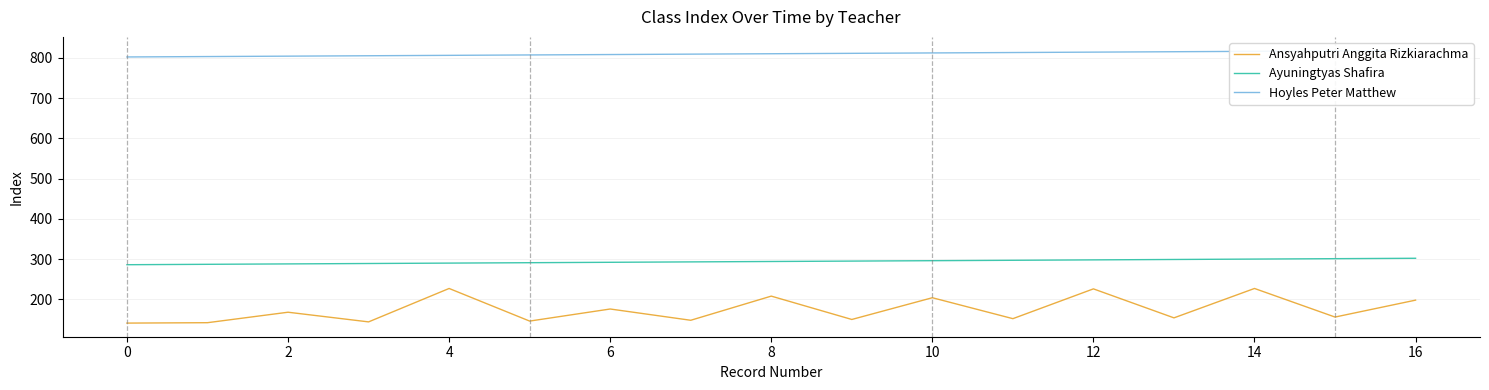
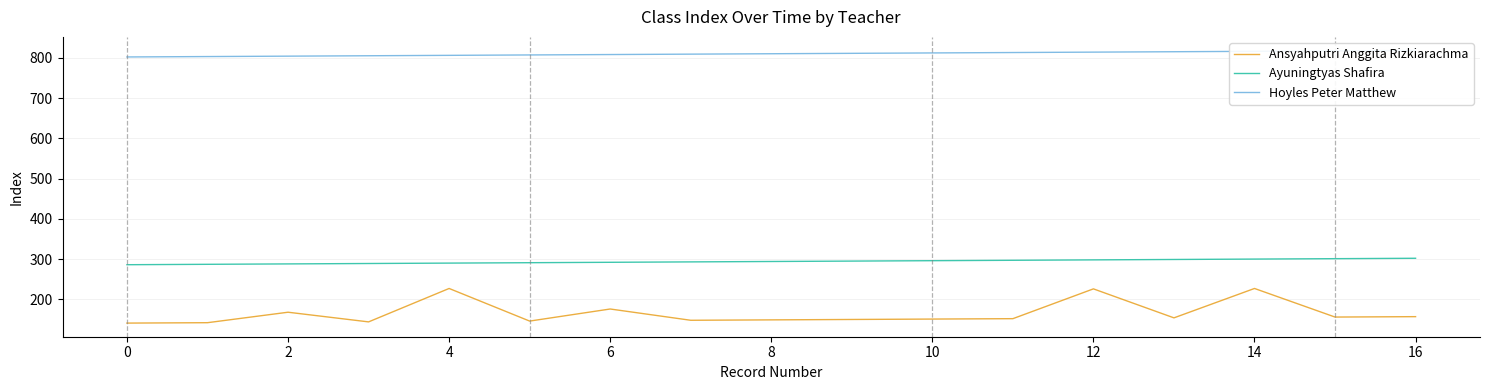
  {
    "Ansyahputri Anggita Rizkiarachma": {
      "0": 140,
      "2": 170,
      "4": 230,
      "6": 180,
-     "8": 210,
-     "10": 200,
+     "8": 150,
+     "10": 150,
      "12": 230,
      "14": 230,
-     "16": 200
+     "16": 160
    },
    "Ayuningtyas Shafira": {
      "0": 290,
      "2": 290,
      "4": 290,
      "6": 290,
      "8": 290,
      "10": 300,
      "12": 300,
      "14": 300,
      "16": 300
    },
    "Hoyles Peter Matthew": {
      "0": 800,
      "2": 800,
      "4": 810,
      "6": 810,
      "8": 810,
      "10": 810,
      "12": 810
    }
  }
